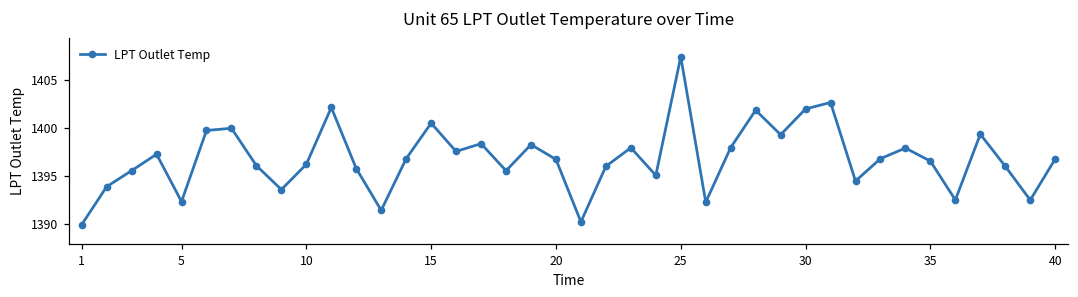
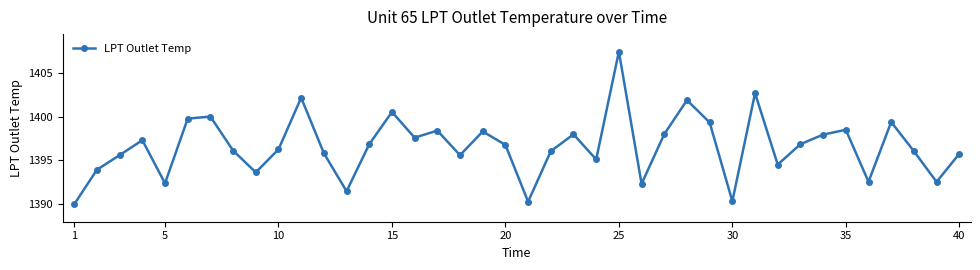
  {
    "1": 1390,
    "5": 1392,
    "10": 1396,
    "15": 1401,
    "20": 1397,
    "25": 1407,
-   "30": 1402,
-   "35": 1397,
-   "40": 1397
+   "30": 1390,
+   "35": 1398,
+   "40": 1396
  }
